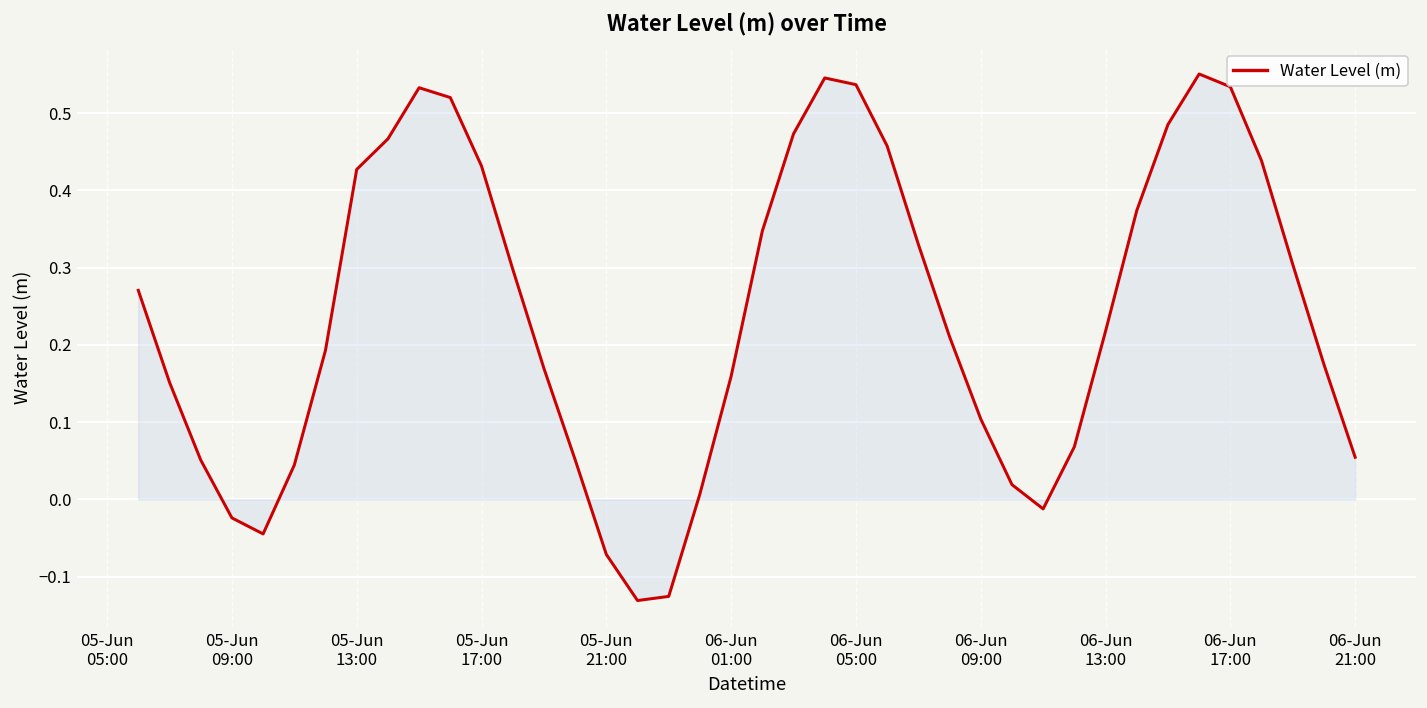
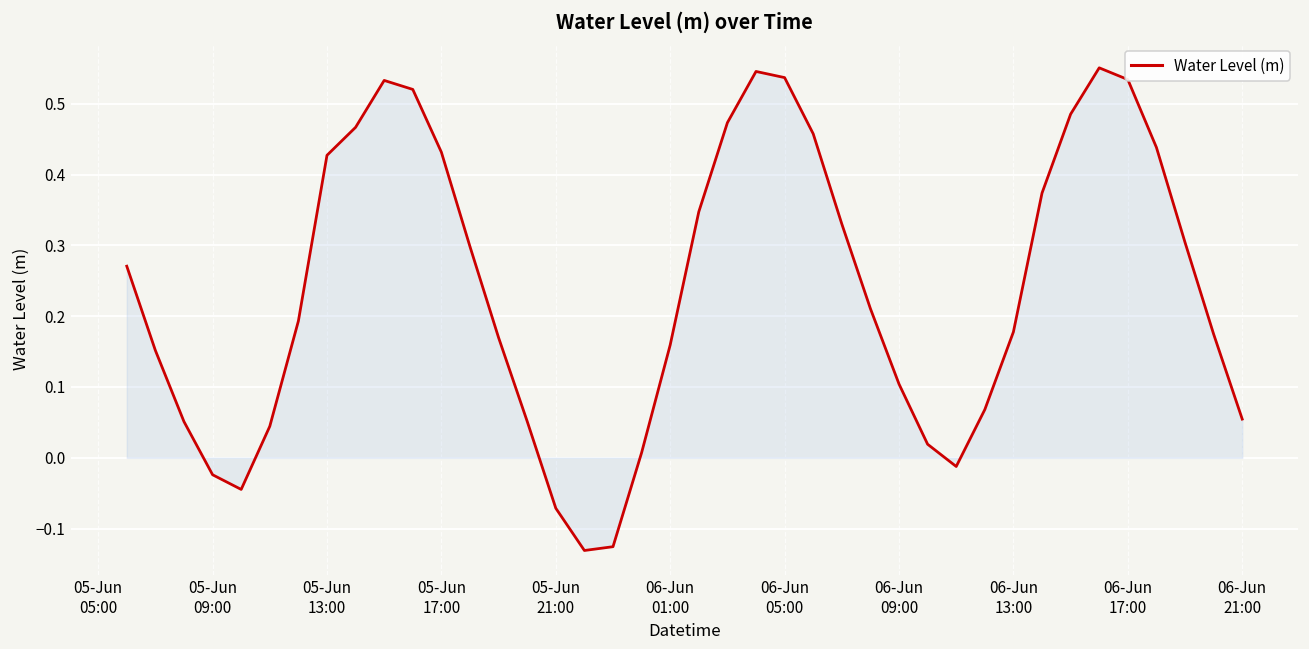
  {
    "Water Level (m)": {
      "05-Jun 09:00": -0.02,
      "05-Jun 21:00": -0.07,
-     "06-Jun 13:00": 0.22
+     "06-Jun 13:00": 0.18
    }
  }
